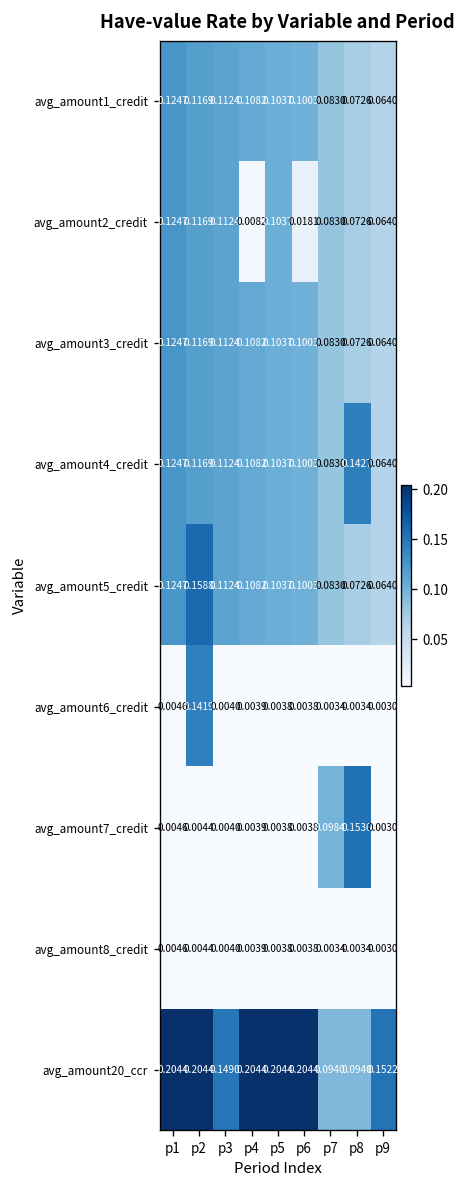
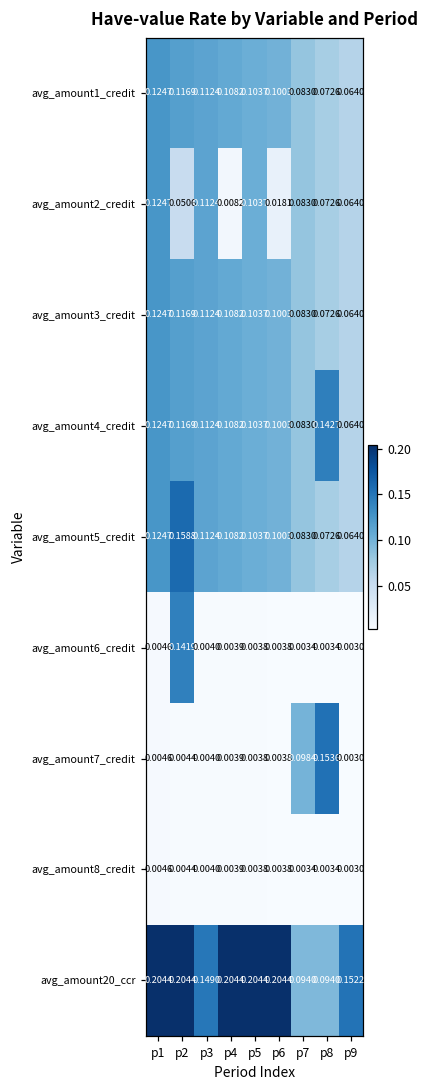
  {
    "avg_amount1_credit": {
      "p1": 0.1247,
      "p2": 0.1169,
      "p3": 0.1124,
      "p4": 0.1082,
      "p5": 0.1037,
      "p6": 0.1003,
      "p7": 0.0830,
      "p8": 0.0726,
      "p9": 0.0640
    },
    "avg_amount2_credit": {
      "p1": 0.1247,
-     "p2": 0.1169,
+     "p2": 0.0506,
      "p3": 0.1124,
      "p4": 0.0082,
      "p5": 0.1037,
      "p6": 0.0181,
      "p7": 0.0830,
      "p8": 0.0726,
      "p9": 0.0640
    },
    "avg_amount3_credit": {
      "p1": 0.1247,
      "p2": 0.1169,
      "p3": 0.1124,
      "p4": 0.1082,
      "p5": 0.1037,
      "p6": 0.1003,
      "p7": 0.0830,
      "p8": 0.0726,
      "p9": 0.0640
    },
    "avg_amount4_credit": {
      "p1": 0.1247,
      "p2": 0.1169,
      "p3": 0.1124,
      "p4": 0.1082,
      "p5": 0.1037,
      "p6": 0.1003,
      "p7": 0.0830,
      "p8": 0.1427,
      "p9": 0.0640
    },
    "avg_amount5_credit": {
      "p1": 0.1247,
      "p2": 0.1588,
      "p3": 0.1124,
      "p4": 0.1082,
      "p5": 0.1037,
      "p6": 0.1003,
      "p7": 0.0830,
      "p8": 0.0726,
      "p9": 0.0640
    },
    "avg_amount6_credit": {
      "p1": 0.0046,
      "p2": 0.1419,
      "p3": 0.0040,
      "p4": 0.0039,
      "p5": 0.0038,
      "p6": 0.0038,
      "p7": 0.0034,
      "p8": 0.0034,
      "p9": 0.0030
    },
    "avg_amount7_credit": {
      "p1": 0.0046,
      "p2": 0.0044,
      "p3": 0.0040,
      "p4": 0.0039,
      "p5": 0.0038,
      "p6": 0.0038,
      "p7": 0.0984,
      "p8": 0.1536,
      "p9": 0.0030
    },
    "avg_amount8_credit": {
      "p1": 0.0046,
      "p2": 0.0044,
      "p3": 0.0040,
      "p4": 0.0039,
      "p5": 0.0038,
      "p6": 0.0038,
      "p7": 0.0034,
      "p8": 0.0034,
      "p9": 0.0030
    },
    "avg_amount20_ccr": {
      "p1": 0.2044,
      "p2": 0.2044,
      "p3": 0.1490,
      "p4": 0.2044,
      "p5": 0.2044,
      "p6": 0.2044,
      "p7": 0.0940,
      "p8": 0.0940,
      "p9": 0.1522
    }
  }
